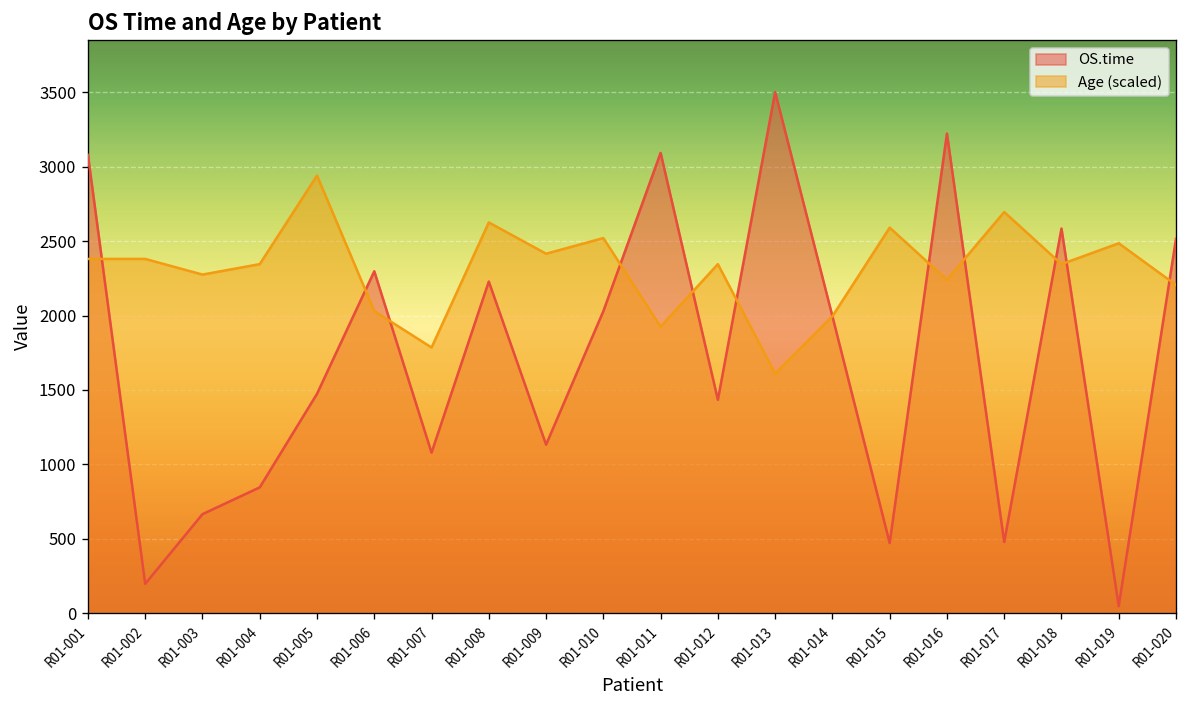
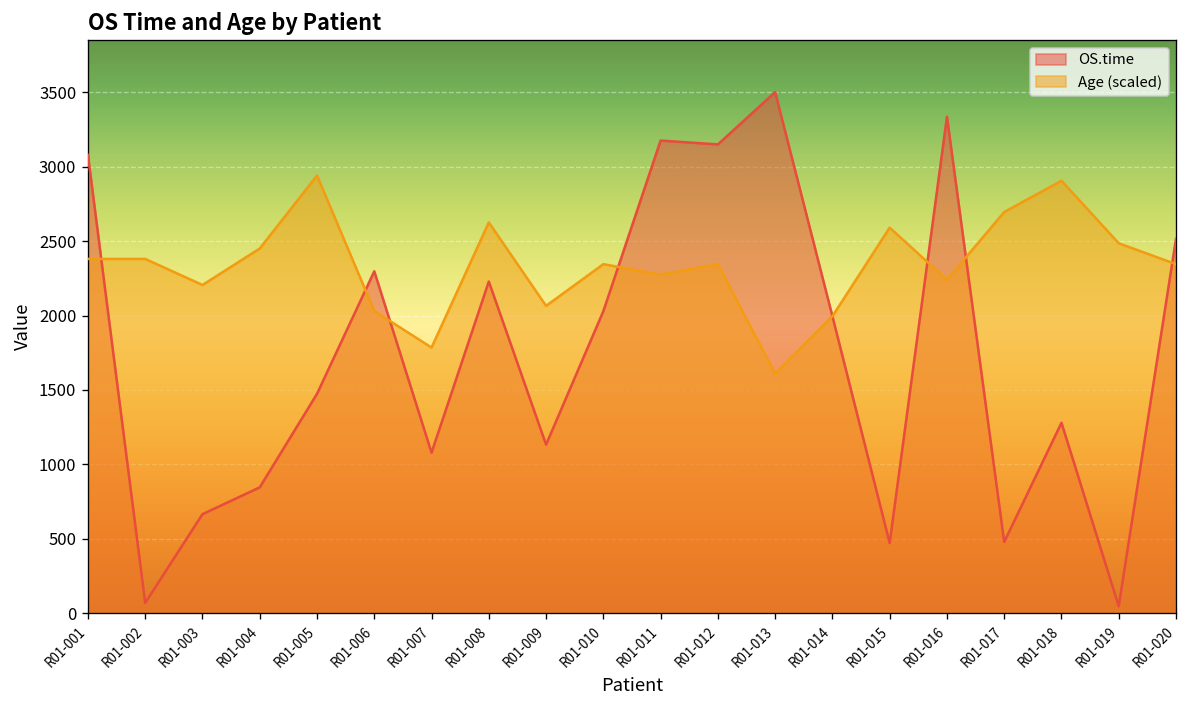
  {
    "OS.time": {
      "R01-001": 3080,
-     "R01-002": 200,
+     "R01-002": 70,
      "R01-003": 670,
      "R01-004": 850,
      "R01-005": 1470,
      "R01-006": 2300,
      "R01-007": 1080,
      "R01-008": 2230,
      "R01-009": 1130,
      "R01-010": 2030,
-     "R01-011": 3090,
-     "R01-012": 1430,
+     "R01-011": 3180,
+     "R01-012": 3150,
      "R01-013": 3500,
      "R01-015": 470,
-     "R01-016": 3220,
+     "R01-016": 3340,
      "R01-017": 480,
-     "R01-018": 2580,
+     "R01-018": 1280,
      "R01-019": 50,
      "R01-020": 2520
    },
    "Age (scaled)": {
      "R01-001": 2380,
      "R01-002": 2380,
-     "R01-003": 2280,
-     "R01-004": 2350,
+     "R01-003": 2210,
+     "R01-004": 2450,
      "R01-005": 2940,
      "R01-006": 2030,
      "R01-007": 1790,
      "R01-008": 2630,
-     "R01-009": 2420,
-     "R01-010": 2520,
-     "R01-011": 1930,
+     "R01-009": 2070,
+     "R01-010": 2350,
+     "R01-011": 2280,
      "R01-012": 2350,
      "R01-013": 1610,
      "R01-015": 2590,
      "R01-016": 2240,
      "R01-017": 2700,
-     "R01-018": 2350,
+     "R01-018": 2910,
      "R01-019": 2490,
-     "R01-020": 2210
+     "R01-020": 2350
    }
  }
